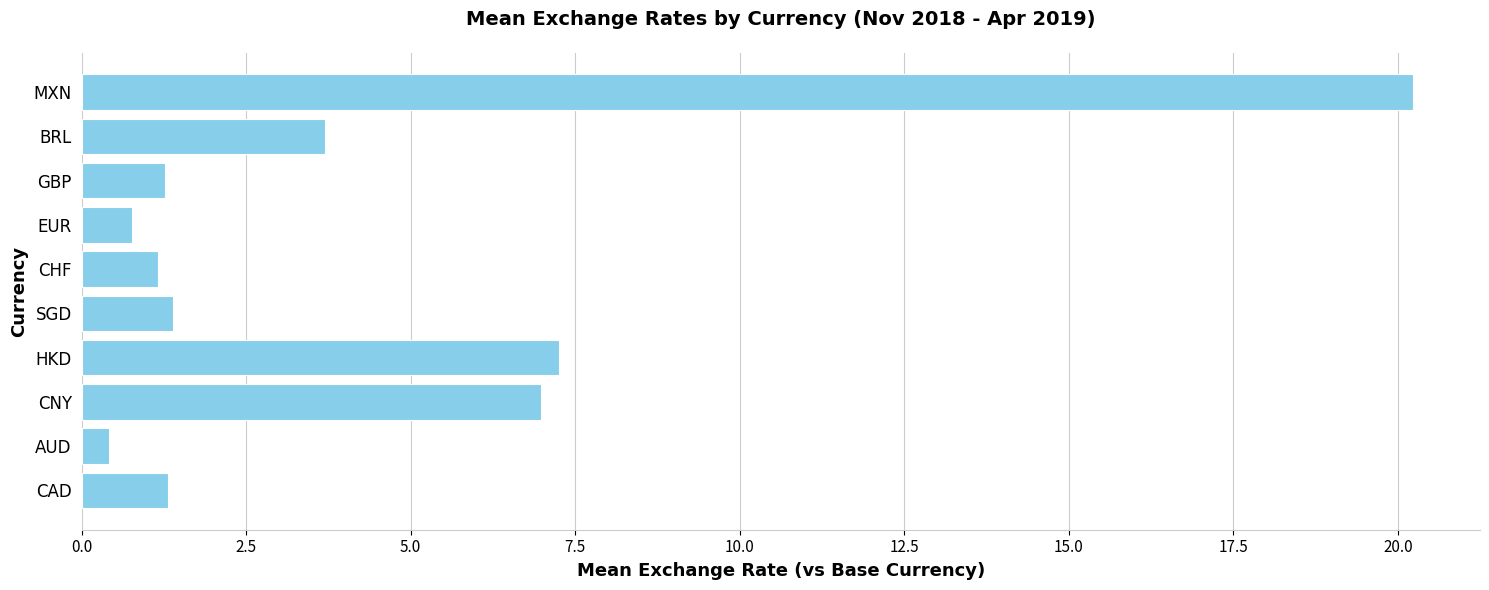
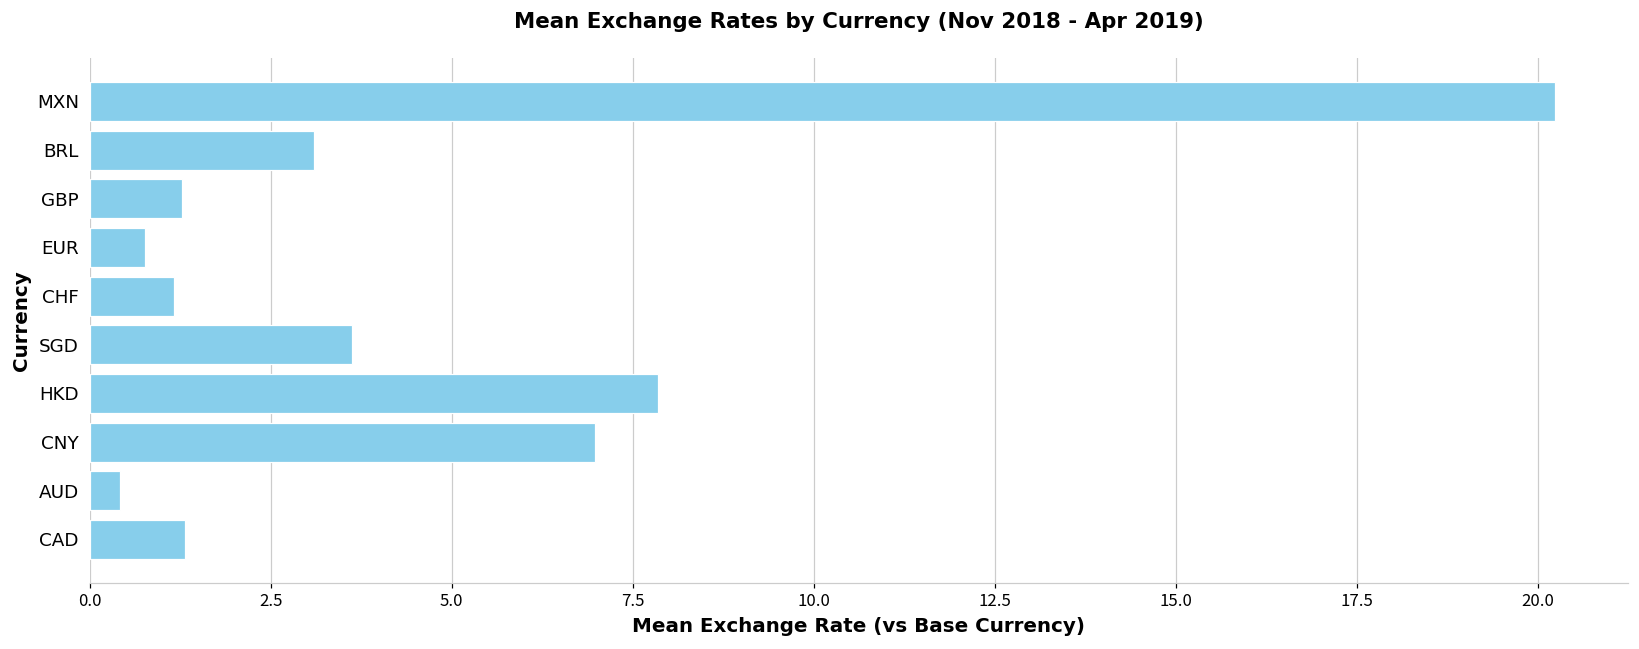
  {
    "MXN": 20.2,
-   "BRL": 3.7,
+   "BRL": 3.1,
    "GBP": 1.3,
    "EUR": 0.8,
    "CHF": 1.2,
-   "SGD": 1.4,
-   "HKD": 7.2,
+   "SGD": 3.6,
+   "HKD": 7.8,
    "CNY": 7.0,
    "AUD": 0.4,
    "CAD": 1.3
  }
